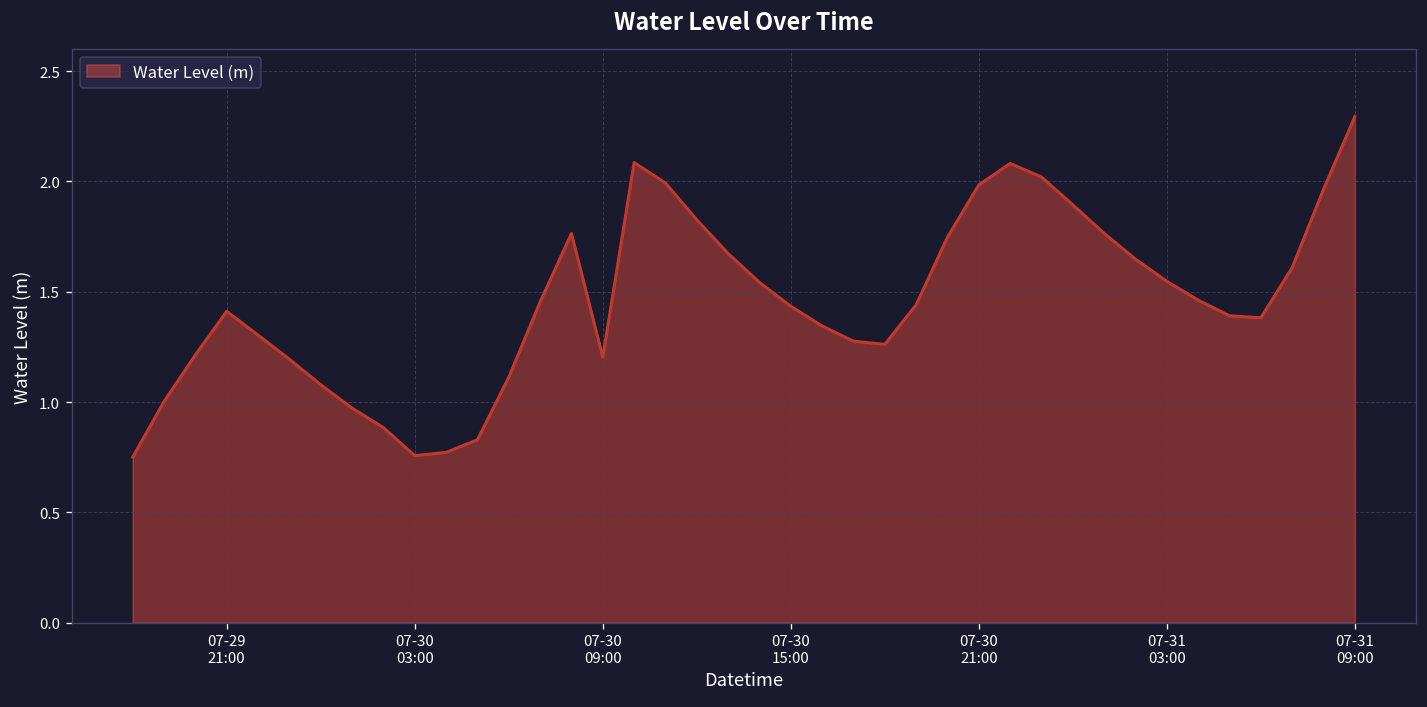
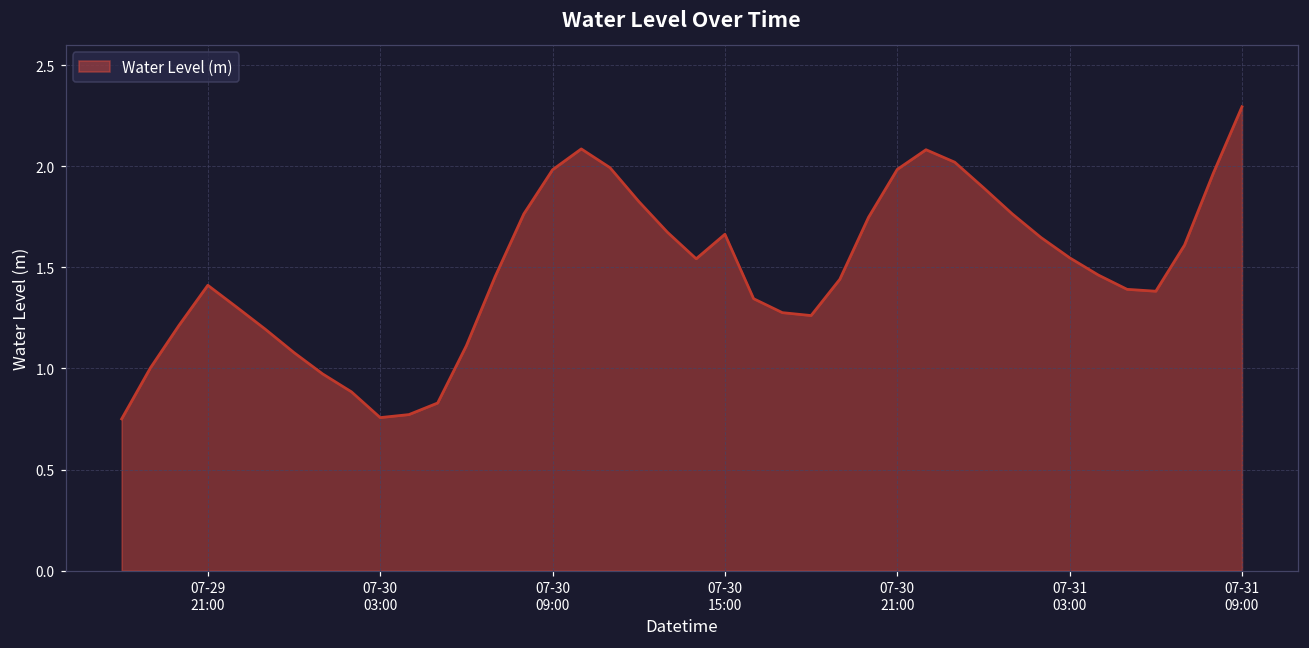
  {
    "07-29 21:00": 1.41,
    "07-30 03:00": 0.76,
-   "07-30 09:00": 1.20,
-   "07-30 15:00": 1.43,
+   "07-30 09:00": 1.98,
+   "07-30 15:00": 1.66,
    "07-30 21:00": 1.98,
    "07-31 03:00": 1.55,
    "07-31 09:00": 2.29
  }
